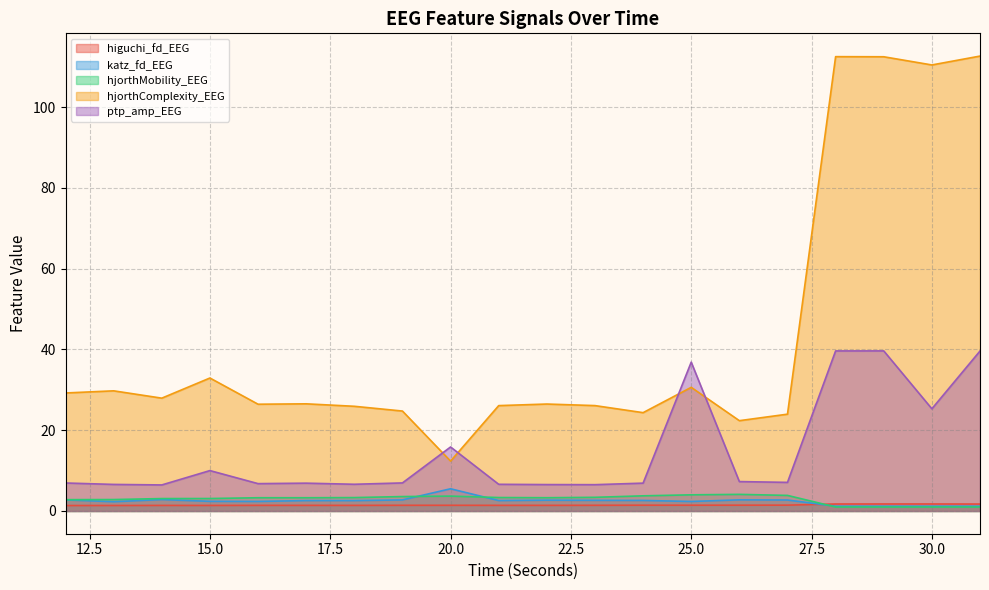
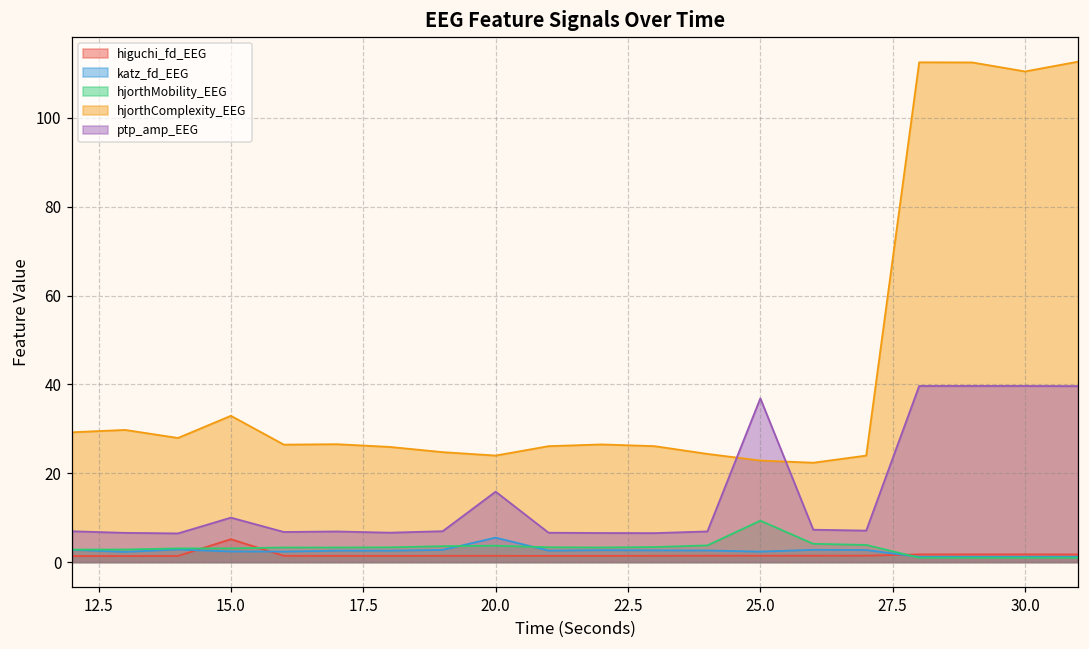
  {
    "higuchi_fd_EEG": {
-     "15.0": 1,
+     "15.0": 5,
      "20.0": 1,
      "25.0": 1
    },
    "katz_fd_EEG": {
      "15.0": 2,
      "20.0": 5,
      "25.0": 2
    },
    "hjorthMobility_EEG": {
      "15.0": 3,
      "20.0": 4,
-     "25.0": 4
+     "25.0": 9
    },
    "hjorthComplexity_EEG": {
      "15.0": 33,
-     "20.0": 12,
-     "25.0": 31,
+     "20.0": 24,
+     "25.0": 23,
      "30.0": 110
    },
    "ptp_amp_EEG": {
      "15.0": 10,
      "20.0": 16,
      "25.0": 37,
-     "30.0": 25
+     "30.0": 40
    }
  }
